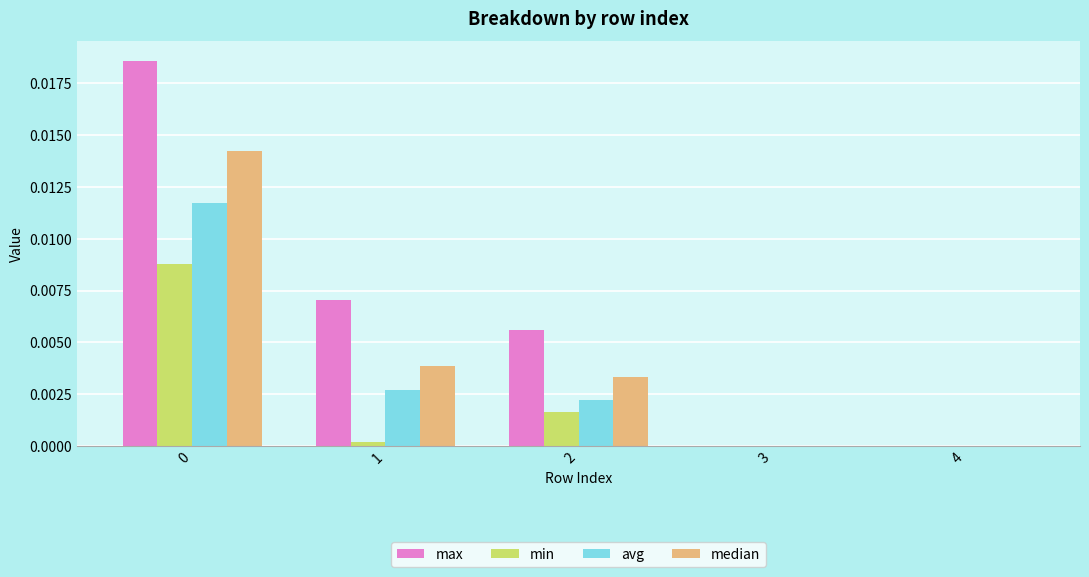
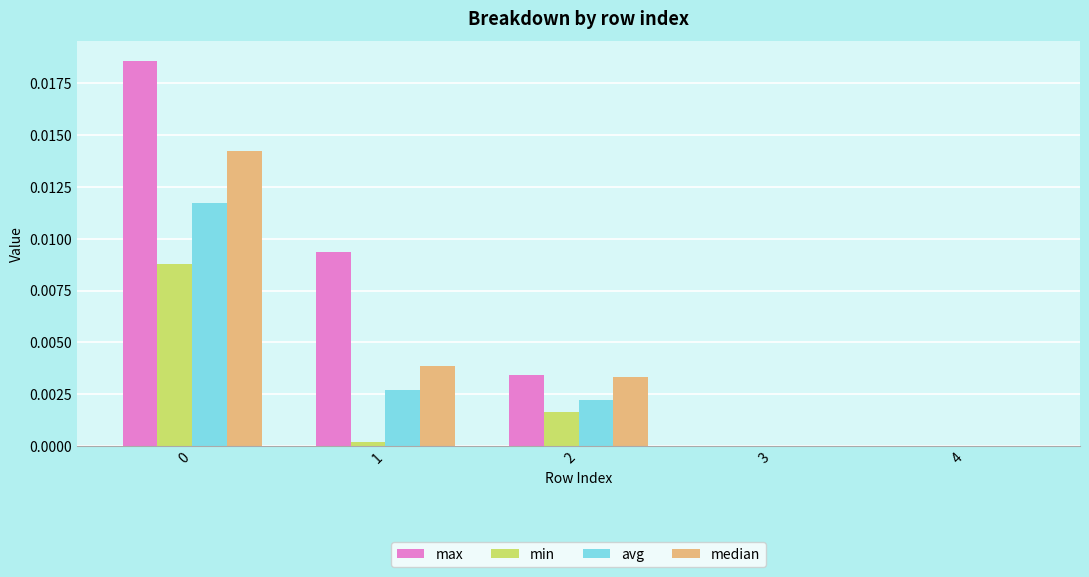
  {
    "max": {
      "0": 0.0186,
-     "1": 0.0071,
-     "2": 0.0056,
+     "1": 0.0093,
+     "2": 0.0034,
      "3": 0.0000,
      "4": 0.0000
    },
    "avg": {
      "0": 0.0117,
      "1": 0.0027,
      "2": 0.0022,
      "3": 0.0000,
      "4": 0.0000
    }
  }
